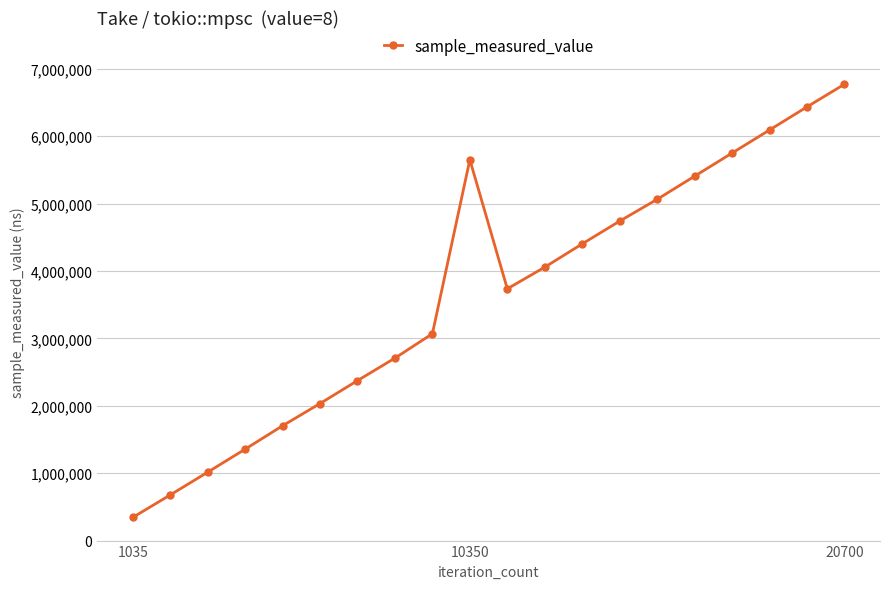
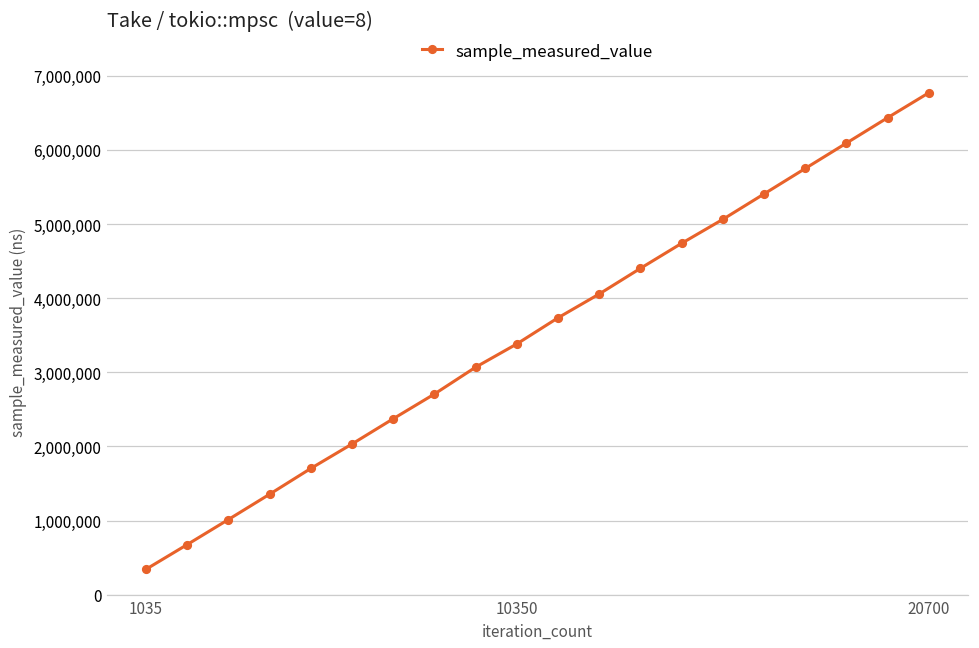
  {
    "1035": "300,000",
-   "10350": "5,700,000",
+   "10350": "3,400,000",
    "20700": "6,800,000"
  }
